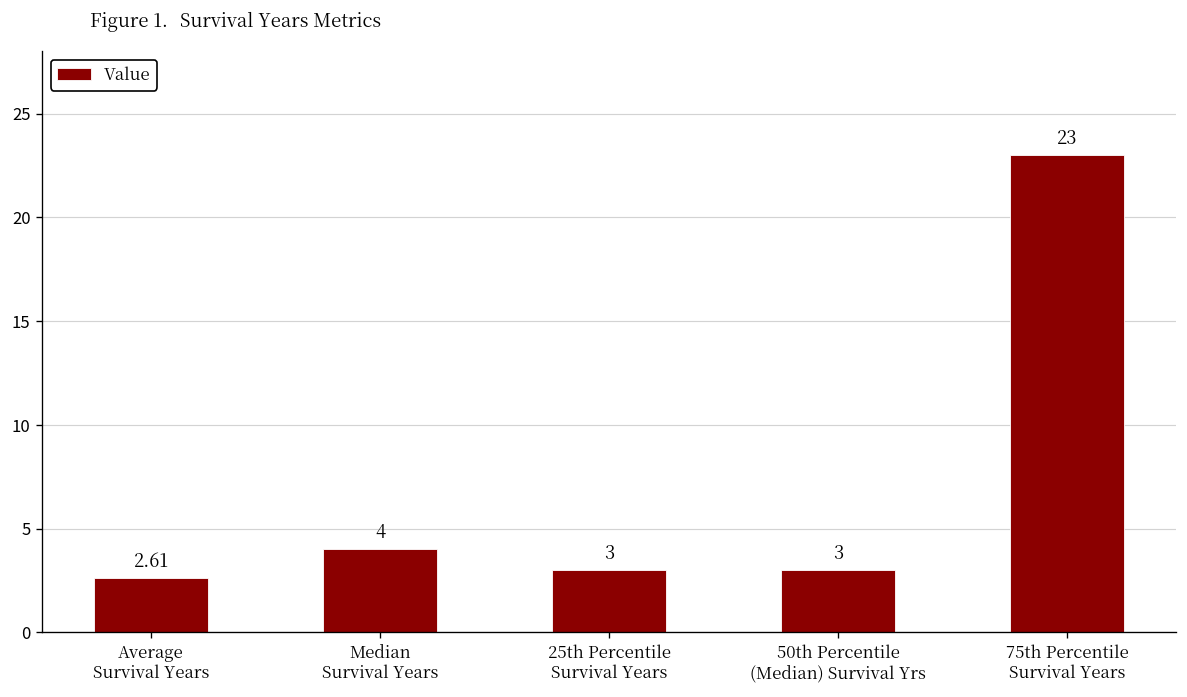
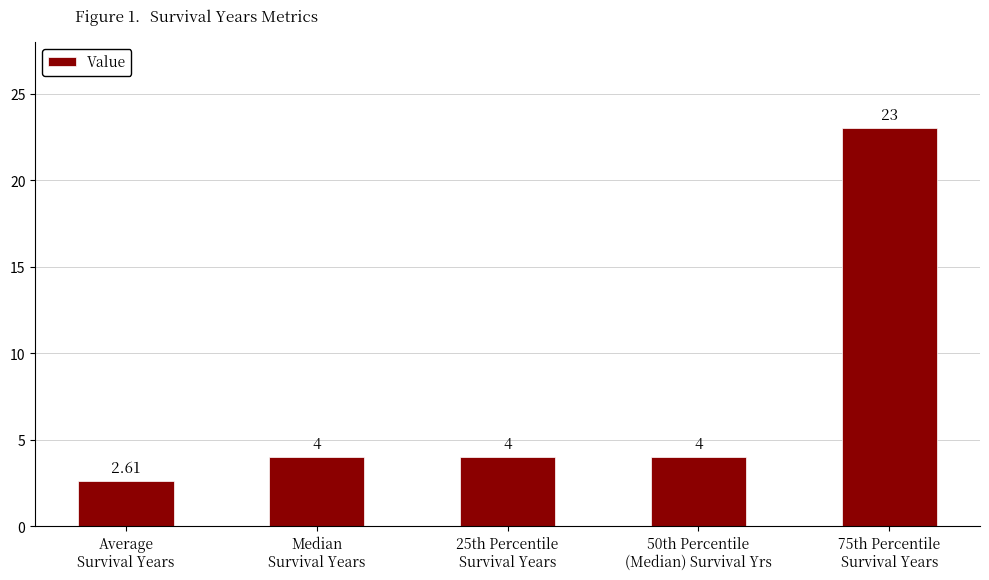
  {
    "Average Survival Years": 2.61,
    "Median Survival Years": 4,
-   "25th Percentile Survival Years": 3,
-   "50th Percentile (Median) Survival Yrs": 3,
+   "25th Percentile Survival Years": 4,
+   "50th Percentile (Median) Survival Yrs": 4,
    "75th Percentile Survival Years": 23
  }
